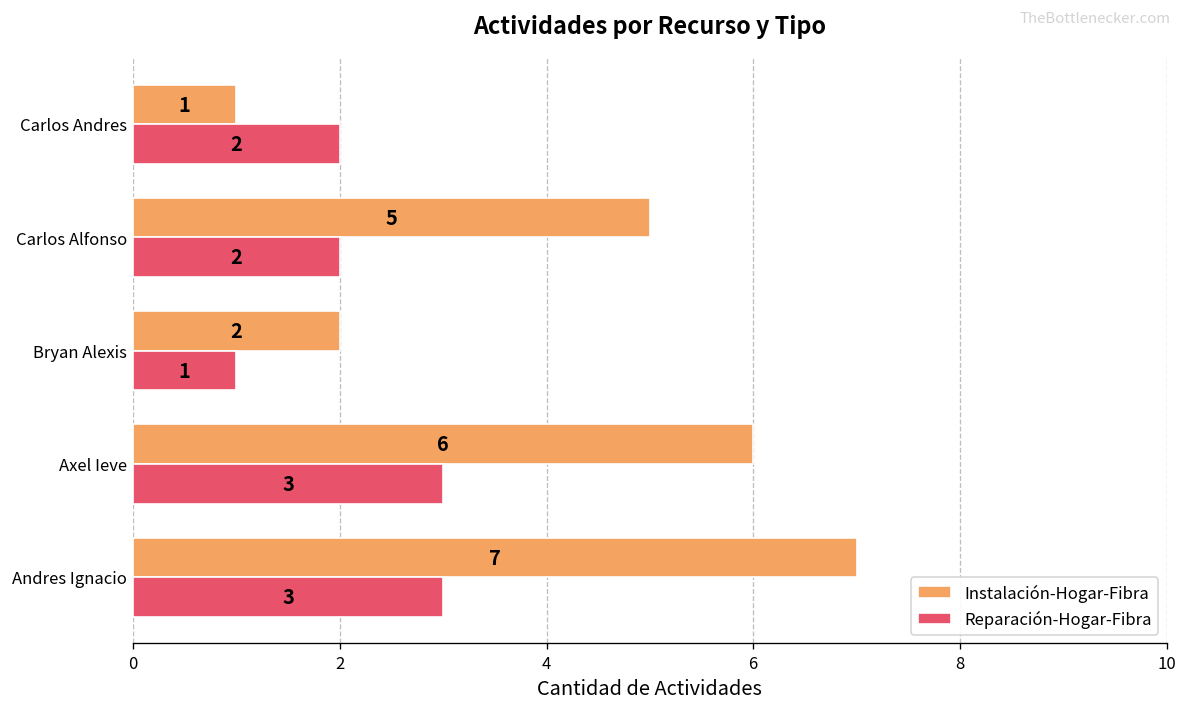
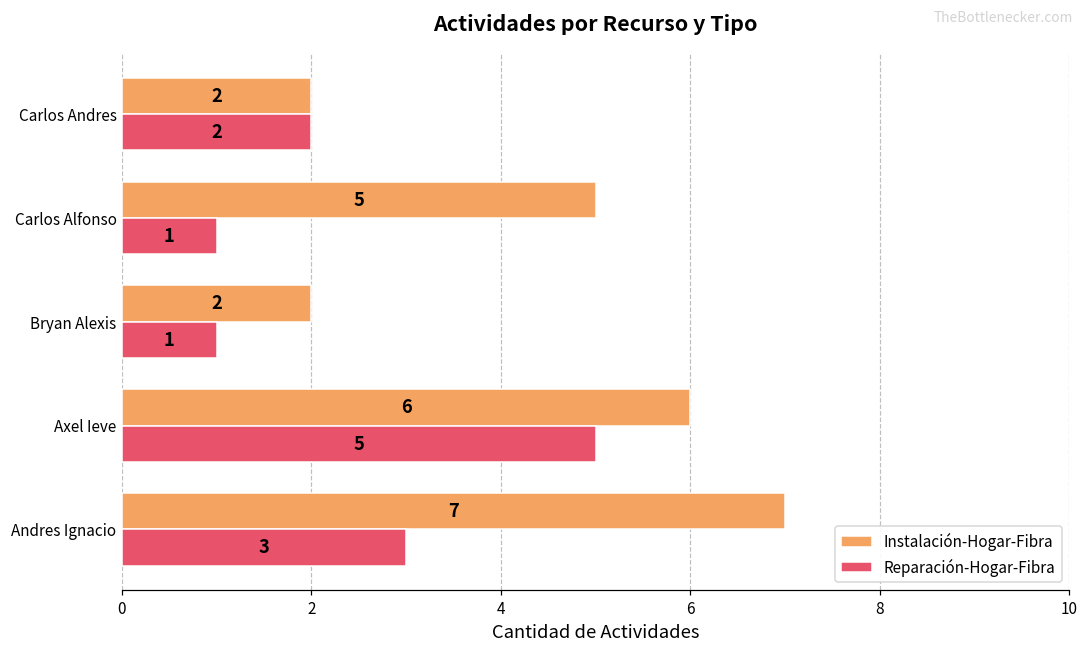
  {
    "Instalación-Hogar-Fibra": {
-     "Carlos Andres": 1,
+     "Carlos Andres": 2,
      "Carlos Alfonso": 5,
      "Bryan Alexis": 2,
      "Axel Ieve": 6,
      "Andres Ignacio": 7
    },
    "Reparación-Hogar-Fibra": {
      "Carlos Andres": 2,
-     "Carlos Alfonso": 2,
+     "Carlos Alfonso": 1,
      "Bryan Alexis": 1,
-     "Axel Ieve": 3,
+     "Axel Ieve": 5,
      "Andres Ignacio": 3
    }
  }
